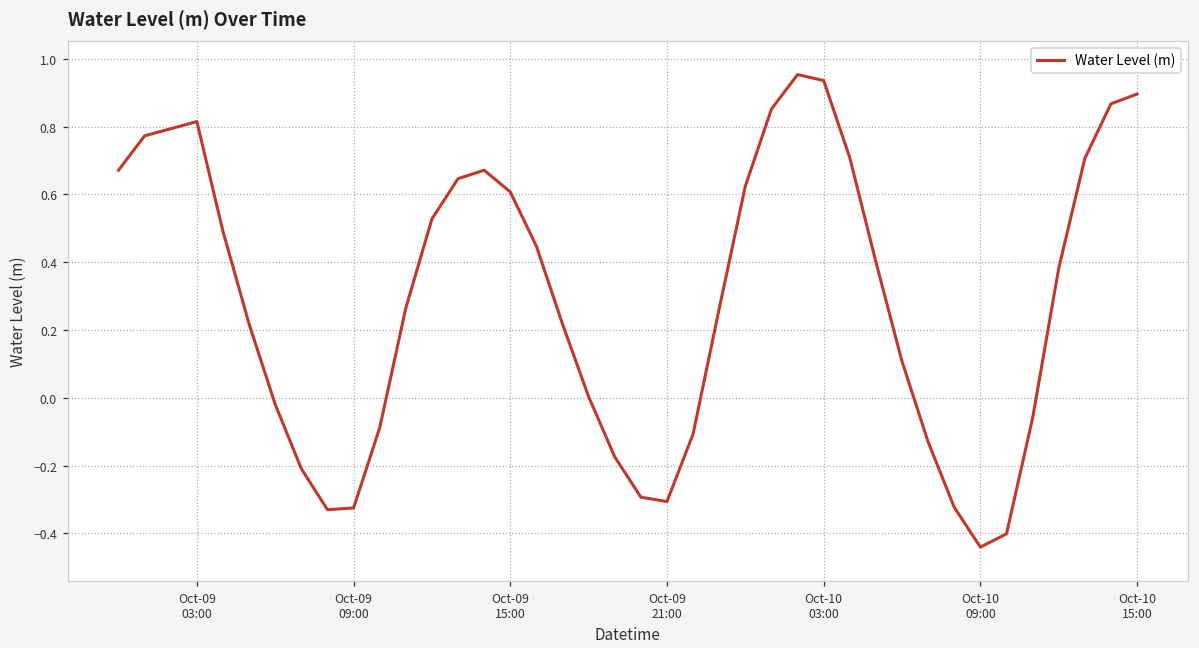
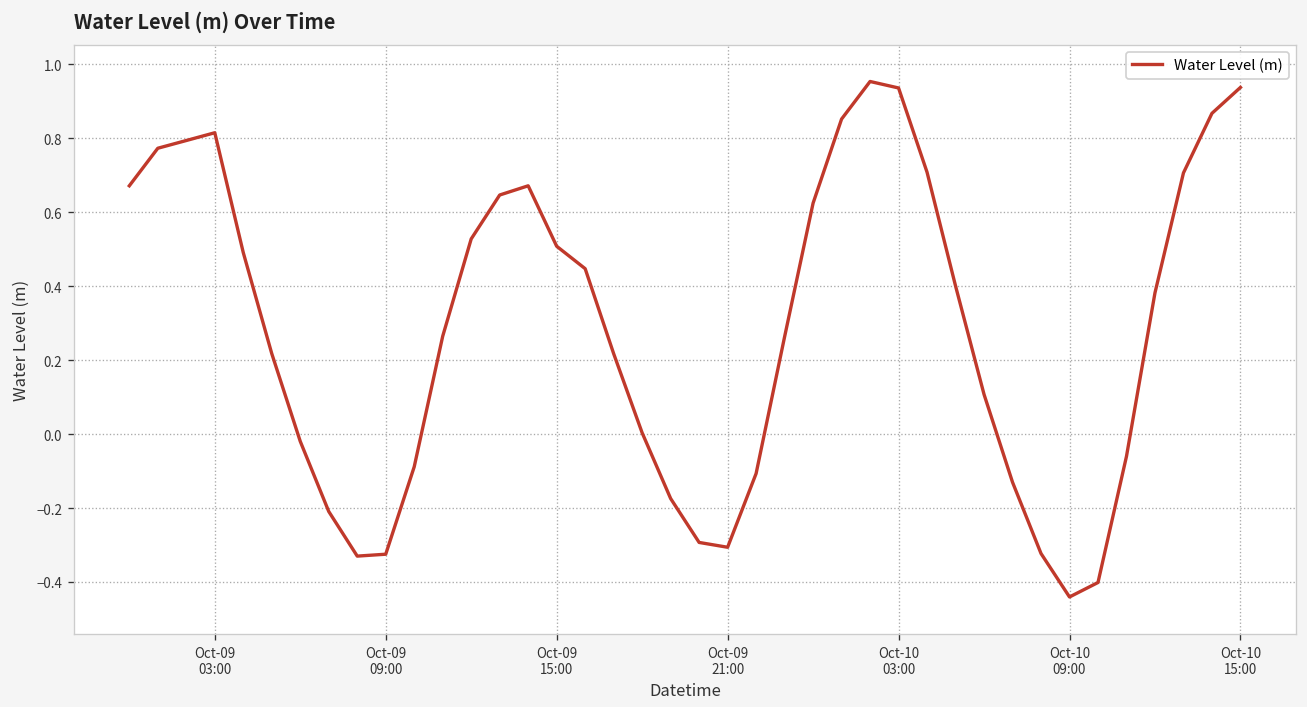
  {
    "Oct-09 03:00": 0.81,
    "Oct-09 09:00": -0.32,
-   "Oct-09 15:00": 0.61,
+   "Oct-09 15:00": 0.51,
    "Oct-09 21:00": -0.31,
    "Oct-10 03:00": 0.94,
    "Oct-10 09:00": -0.44,
-   "Oct-10 15:00": 0.90
+   "Oct-10 15:00": 0.94
  }
